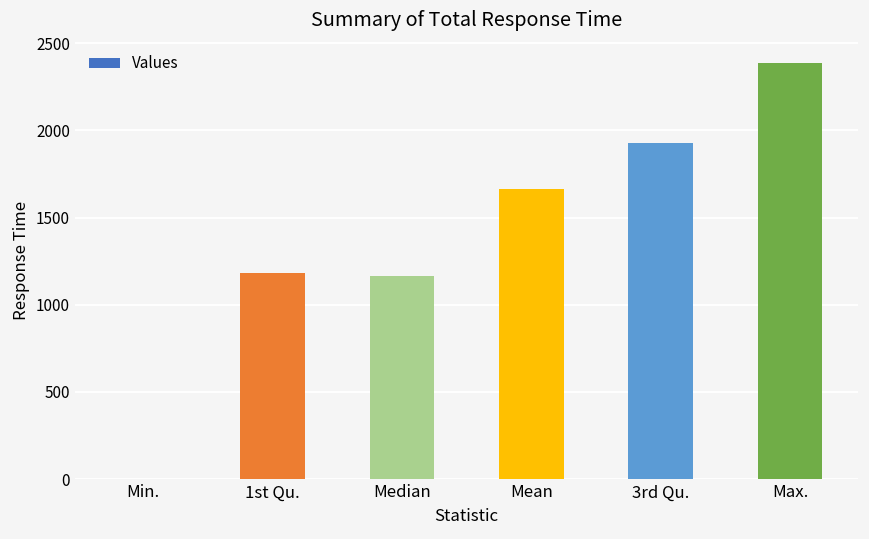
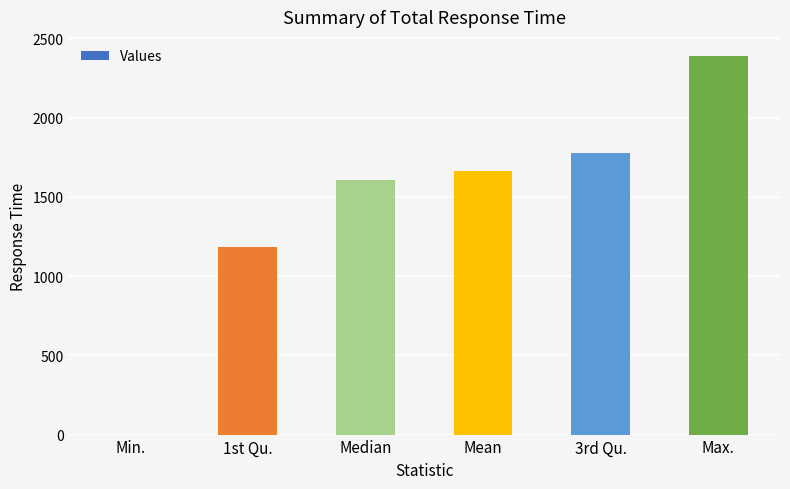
  {
    "Min.": 0,
    "1st Qu.": 1180,
-   "Median": 1160,
+   "Median": 1600,
    "Mean": 1660,
-   "3rd Qu.": 1930,
+   "3rd Qu.": 1780,
    "Max.": 2390
  }
